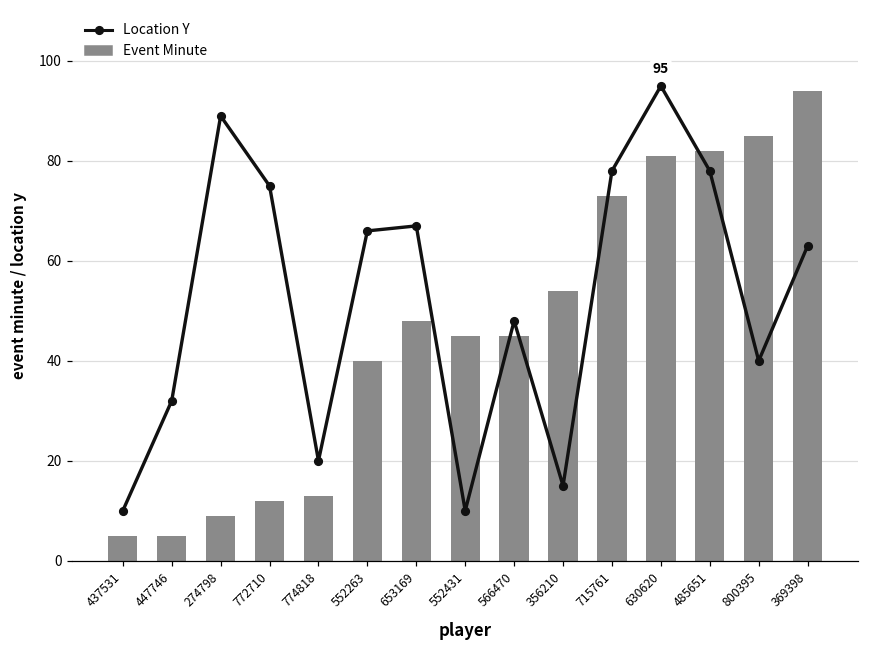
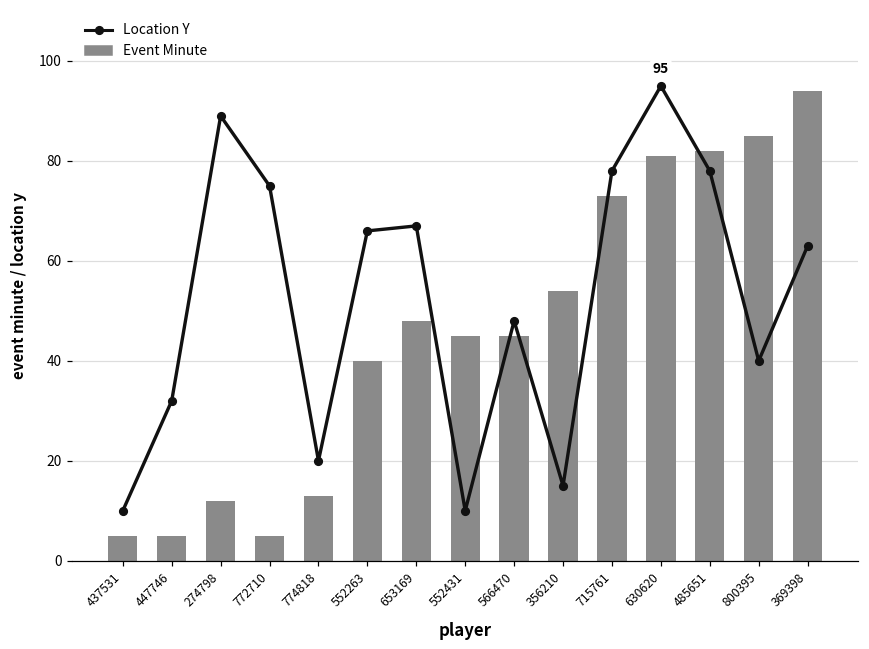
  {
    "Location Y": {
      "437531": 10,
      "447746": 32,
      "274798": 89,
      "772710": 75,
      "774818": 20,
      "552263": 66,
      "653169": 67,
      "552431": 10,
      "566470": 48,
      "356210": 15,
      "715761": 78,
      "485651": 78,
      "800395": 40,
      "369398": 63
    },
    "Event Minute": {
      "437531": 5,
      "447746": 5,
-     "274798": 9,
-     "772710": 12,
+     "274798": 12,
+     "772710": 5,
      "774818": 13,
      "552263": 40,
      "653169": 48,
      "552431": 45,
      "566470": 45,
      "356210": 54,
      "715761": 73,
      "630620": 81,
      "485651": 82,
      "800395": 85,
      "369398": 94
    }
  }
